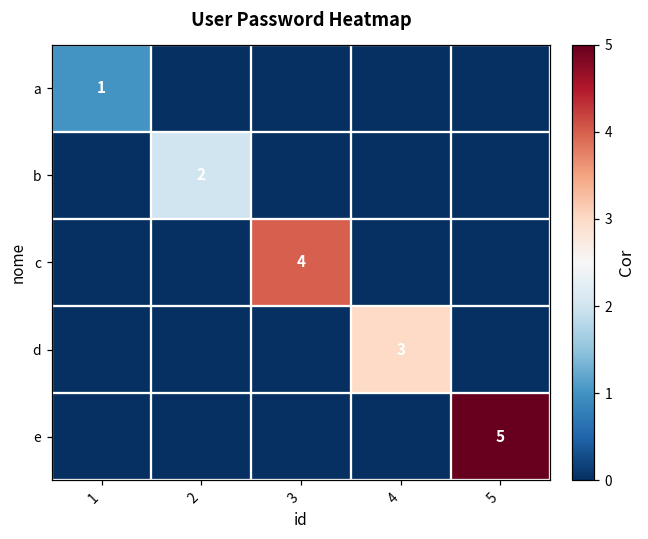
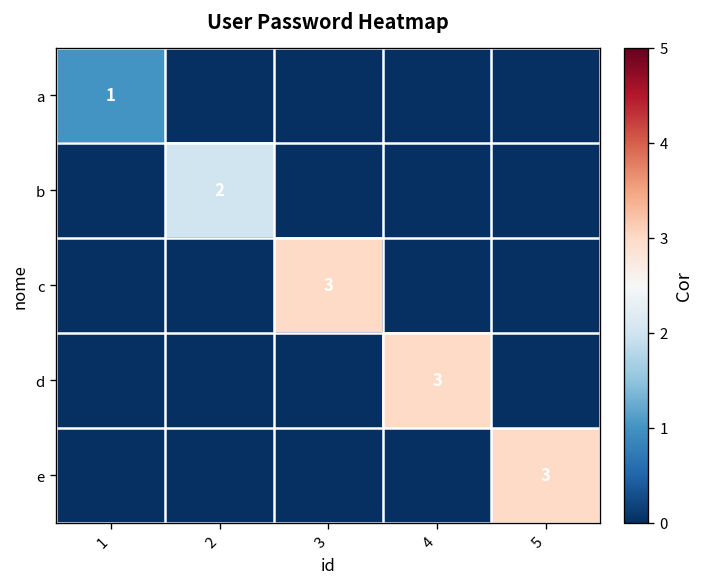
  {
    "a": {
      "1": 1
    },
    "c": {
-     "3": 4
+     "3": 3
    },
    "d": {
      "4": 3
    },
    "e": {
-     "5": 5
+     "5": 3
    }
  }
